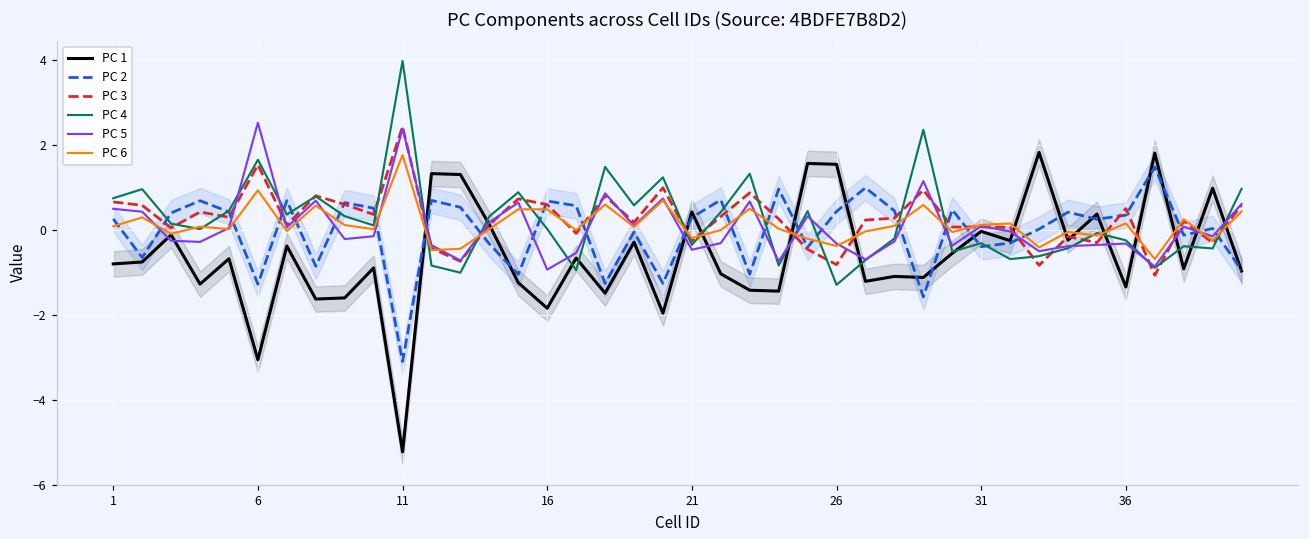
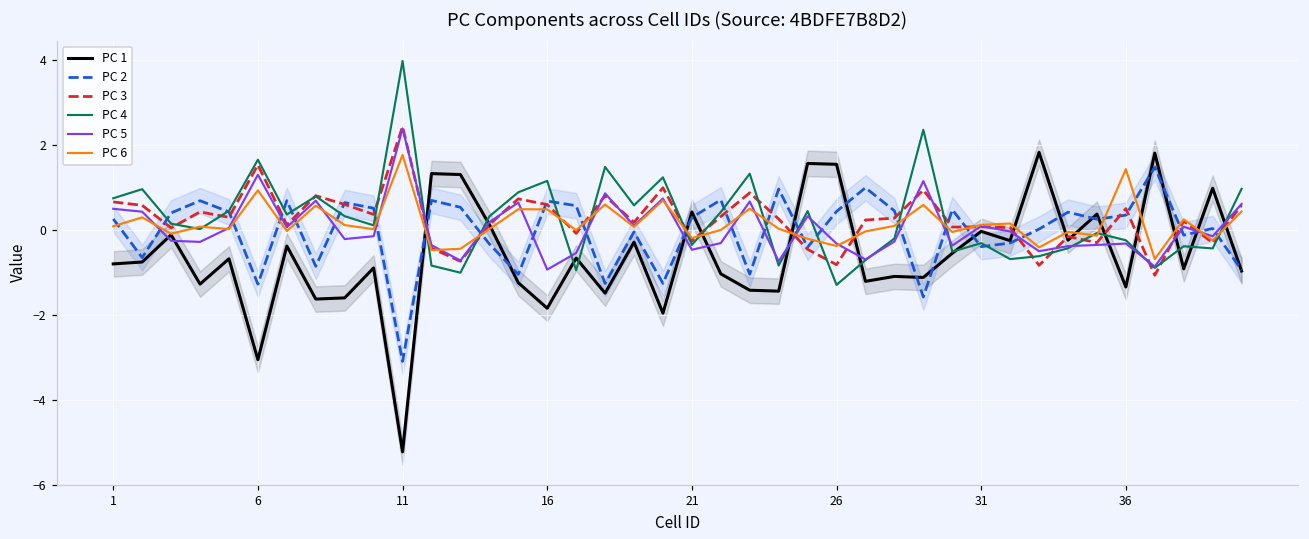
  {
    "PC 3": {
      "1": 0.7,
      "6": 1.5,
      "16": 0.6,
      "21": -0.3,
      "26": -0.8,
      "36": 0.5
    },
    "PC 4": {
      "1": 0.7,
      "6": 1.7,
      "11": 4.0,
-     "16": 0.0,
+     "16": 1.2,
      "21": -0.4,
      "26": -1.3,
      "31": -0.3,
      "36": -0.2
    },
    "PC 5": {
-     "6": 2.5,
+     "6": 1.3,
      "16": -0.9,
      "21": -0.5,
      "36": -0.3
    },
    "PC 6": {
      "1": 0.1,
      "6": 0.9,
      "11": 1.8,
      "16": 0.5,
      "21": -0.2,
-     "36": 0.2
+     "36": 1.4
    }
  }
